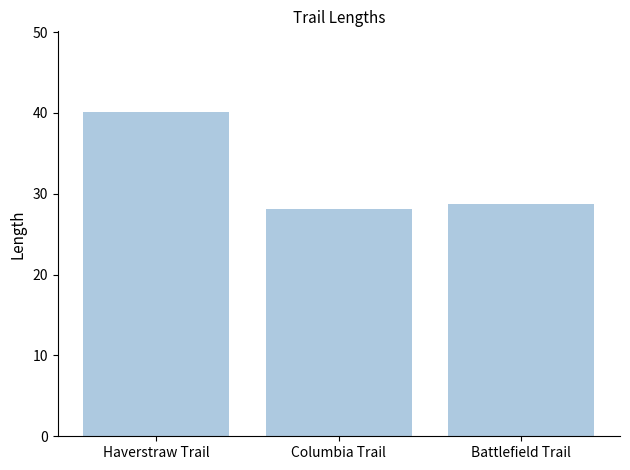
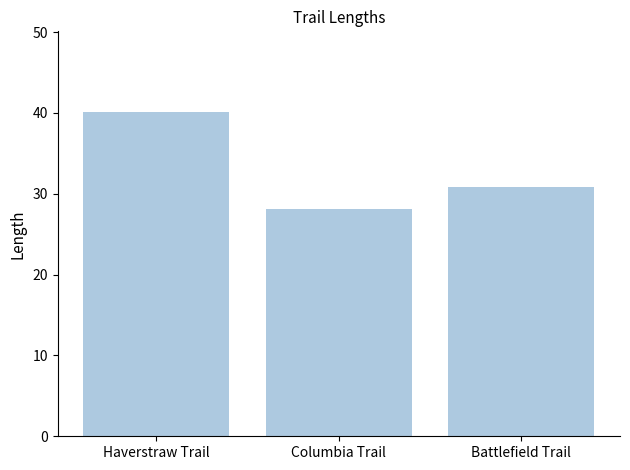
  {
    "Haverstraw Trail": 40,
    "Columbia Trail": 28,
-   "Battlefield Trail": 29
+   "Battlefield Trail": 31
  }
